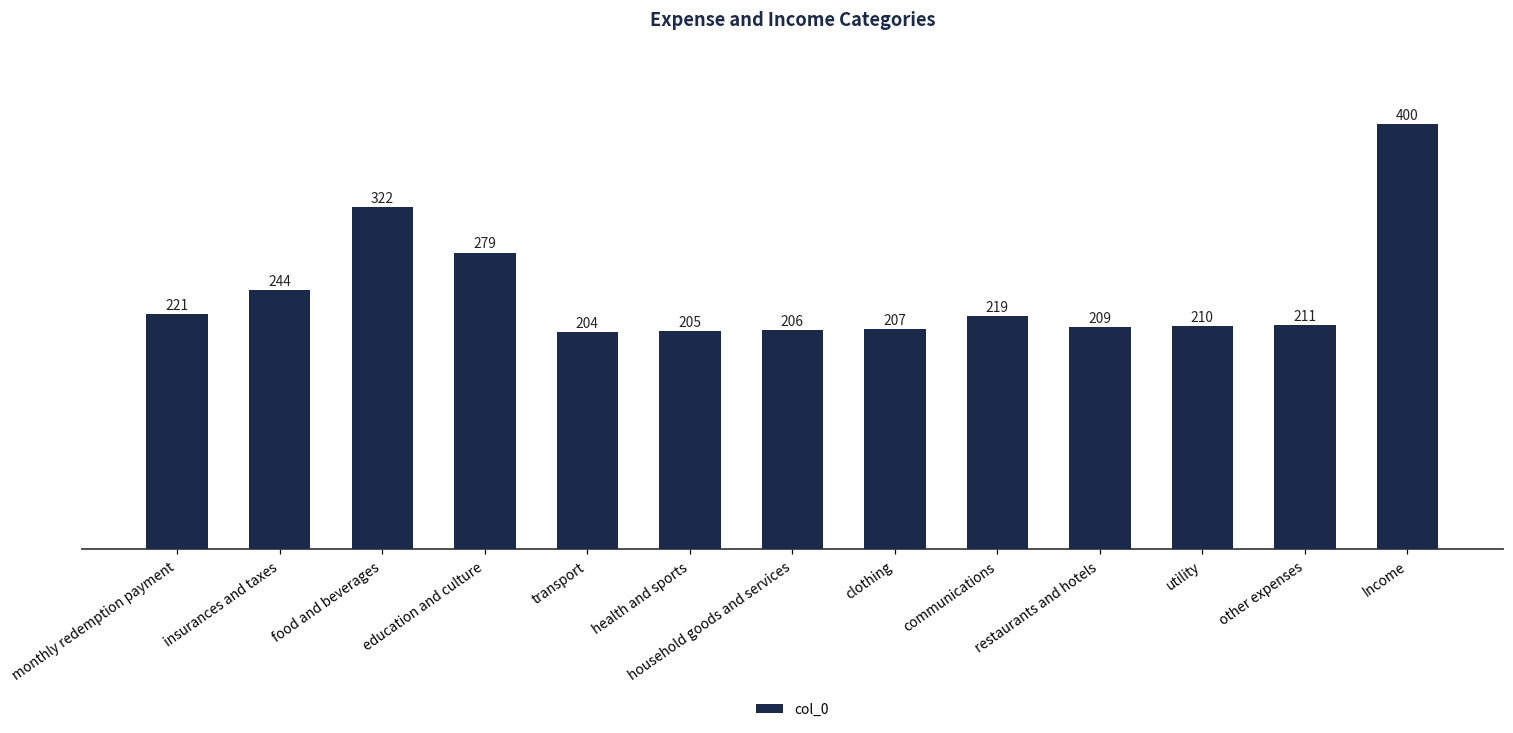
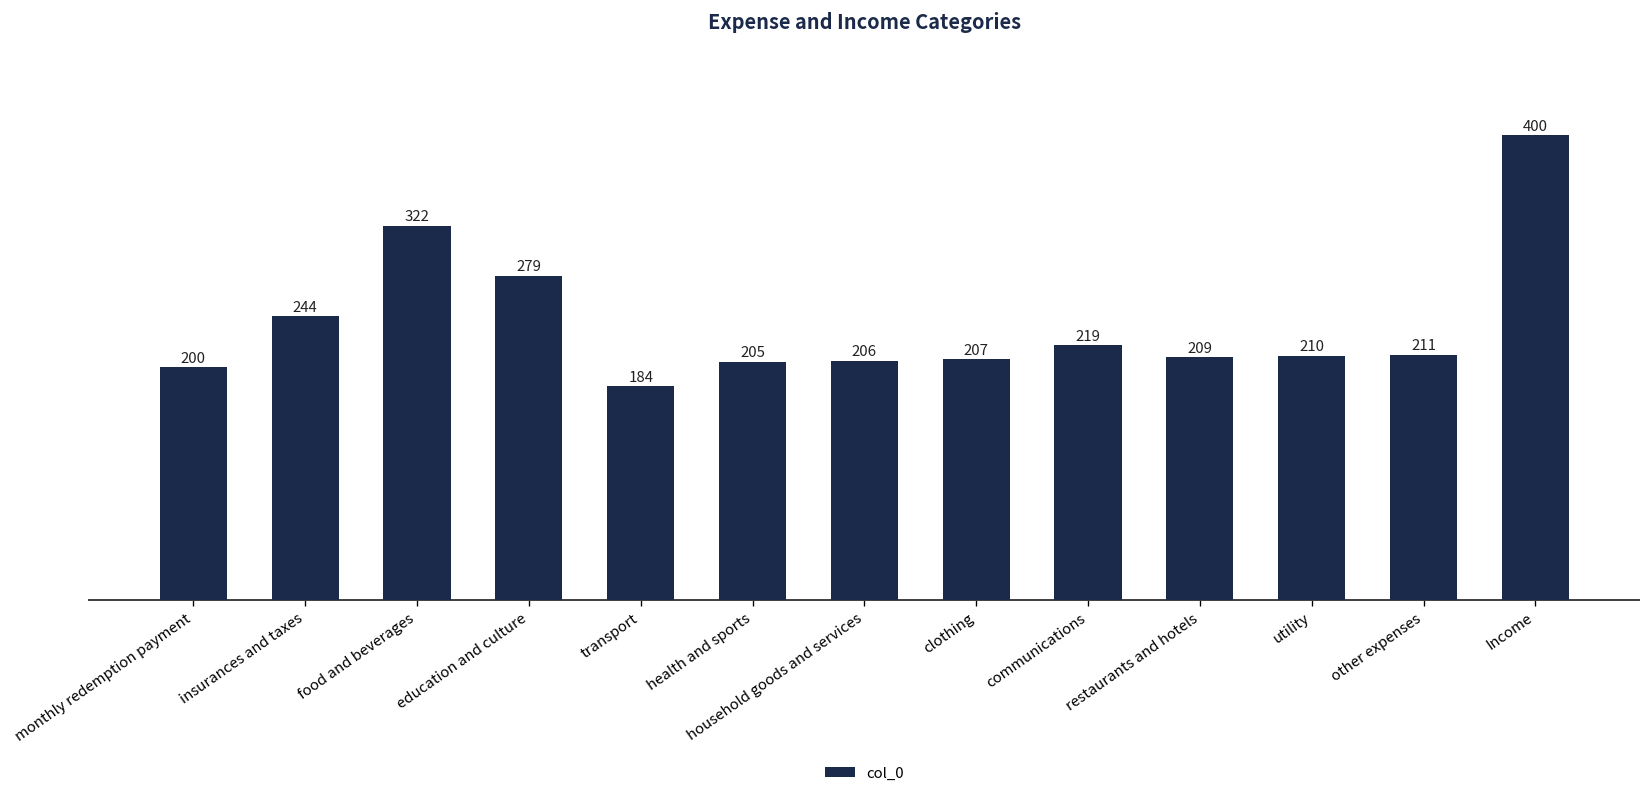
  {
-   "monthly redemption payment": 221,
+   "monthly redemption payment": 200,
    "insurances and taxes": 244,
    "food and beverages": 322,
    "education and culture": 279,
-   "transport": 204,
+   "transport": 184,
    "health and sports": 205,
    "household goods and services": 206,
    "clothing": 207,
    "communications": 219,
    "restaurants and hotels": 209,
    "utility": 210,
    "other expenses": 211,
    "Income": 400
  }
